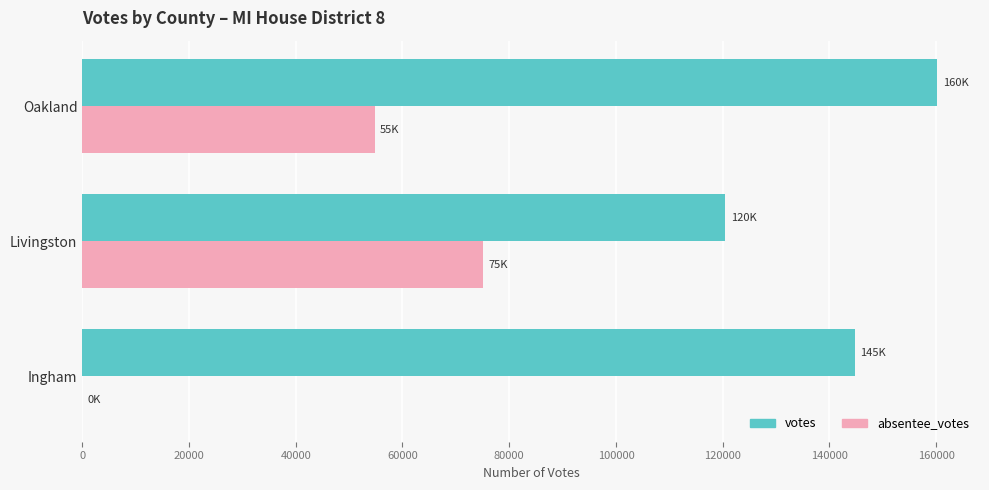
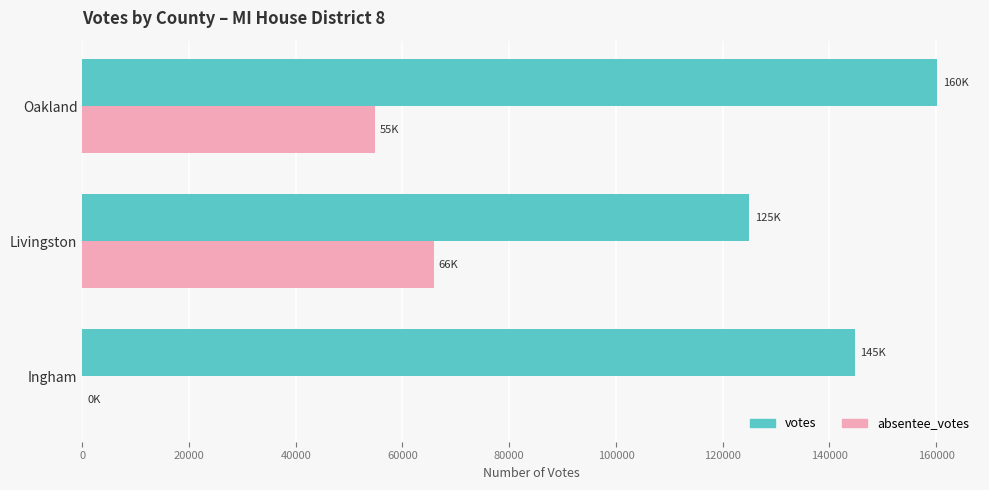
  {
    "votes": {
      "Oakland": "160K",
-     "Livingston": "120K",
+     "Livingston": "125K",
      "Ingham": "145K"
    },
    "absentee_votes": {
      "Oakland": "55K",
-     "Livingston": "75K",
+     "Livingston": "66K",
      "Ingham": "0K"
    }
  }
